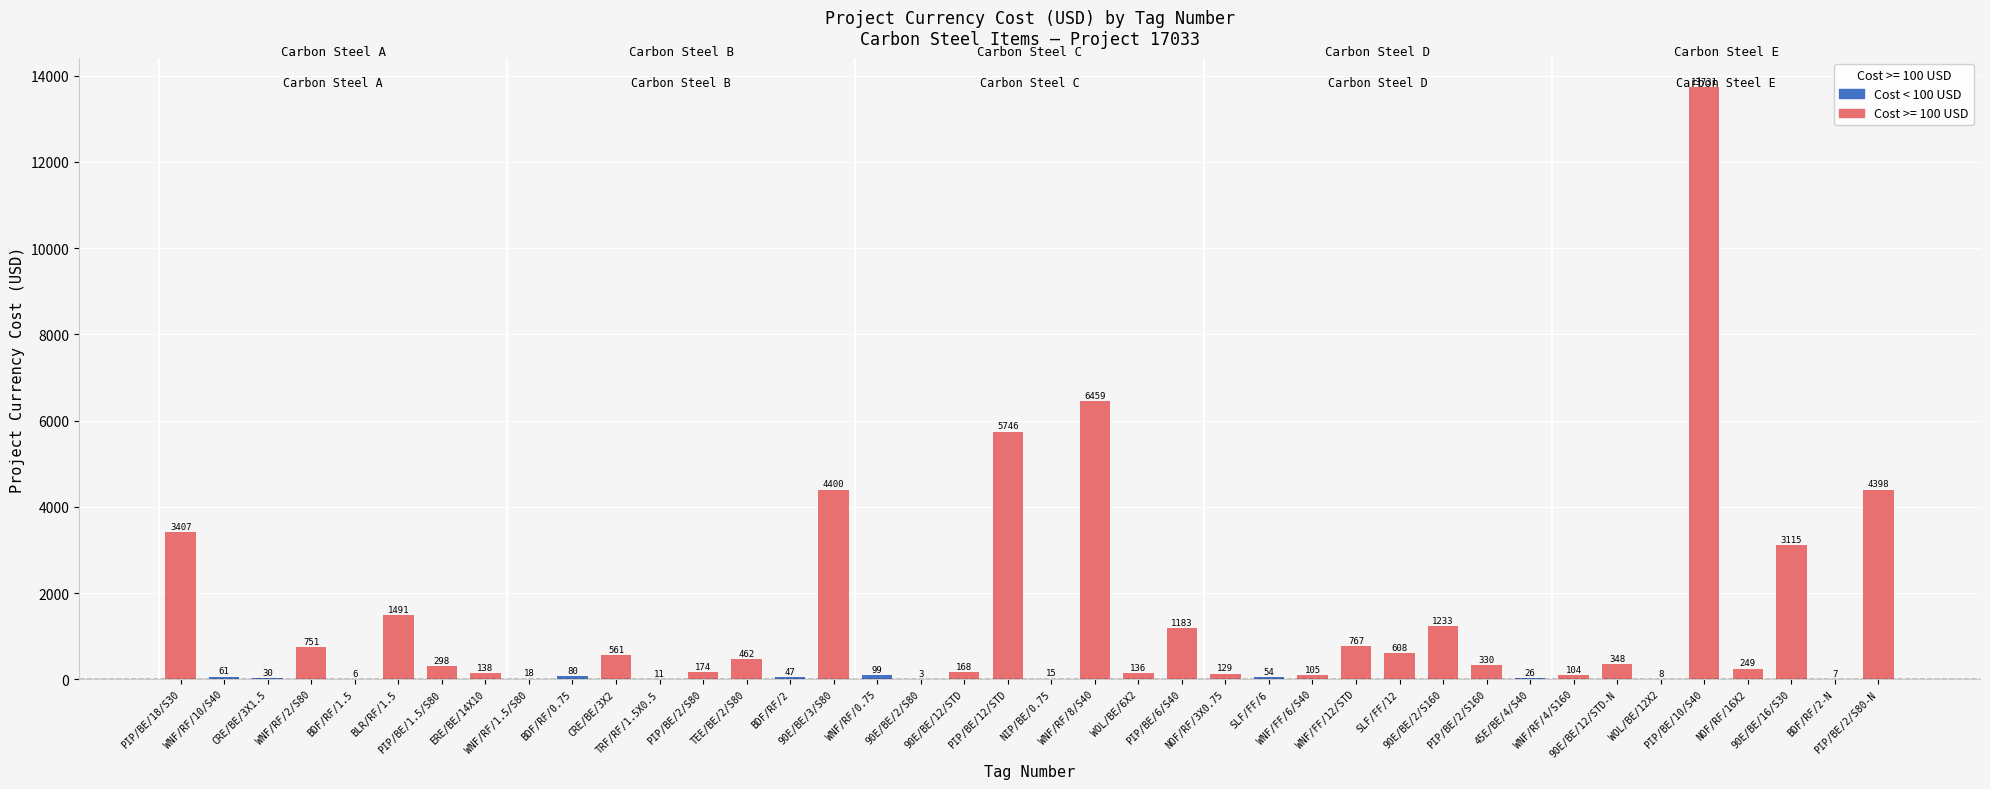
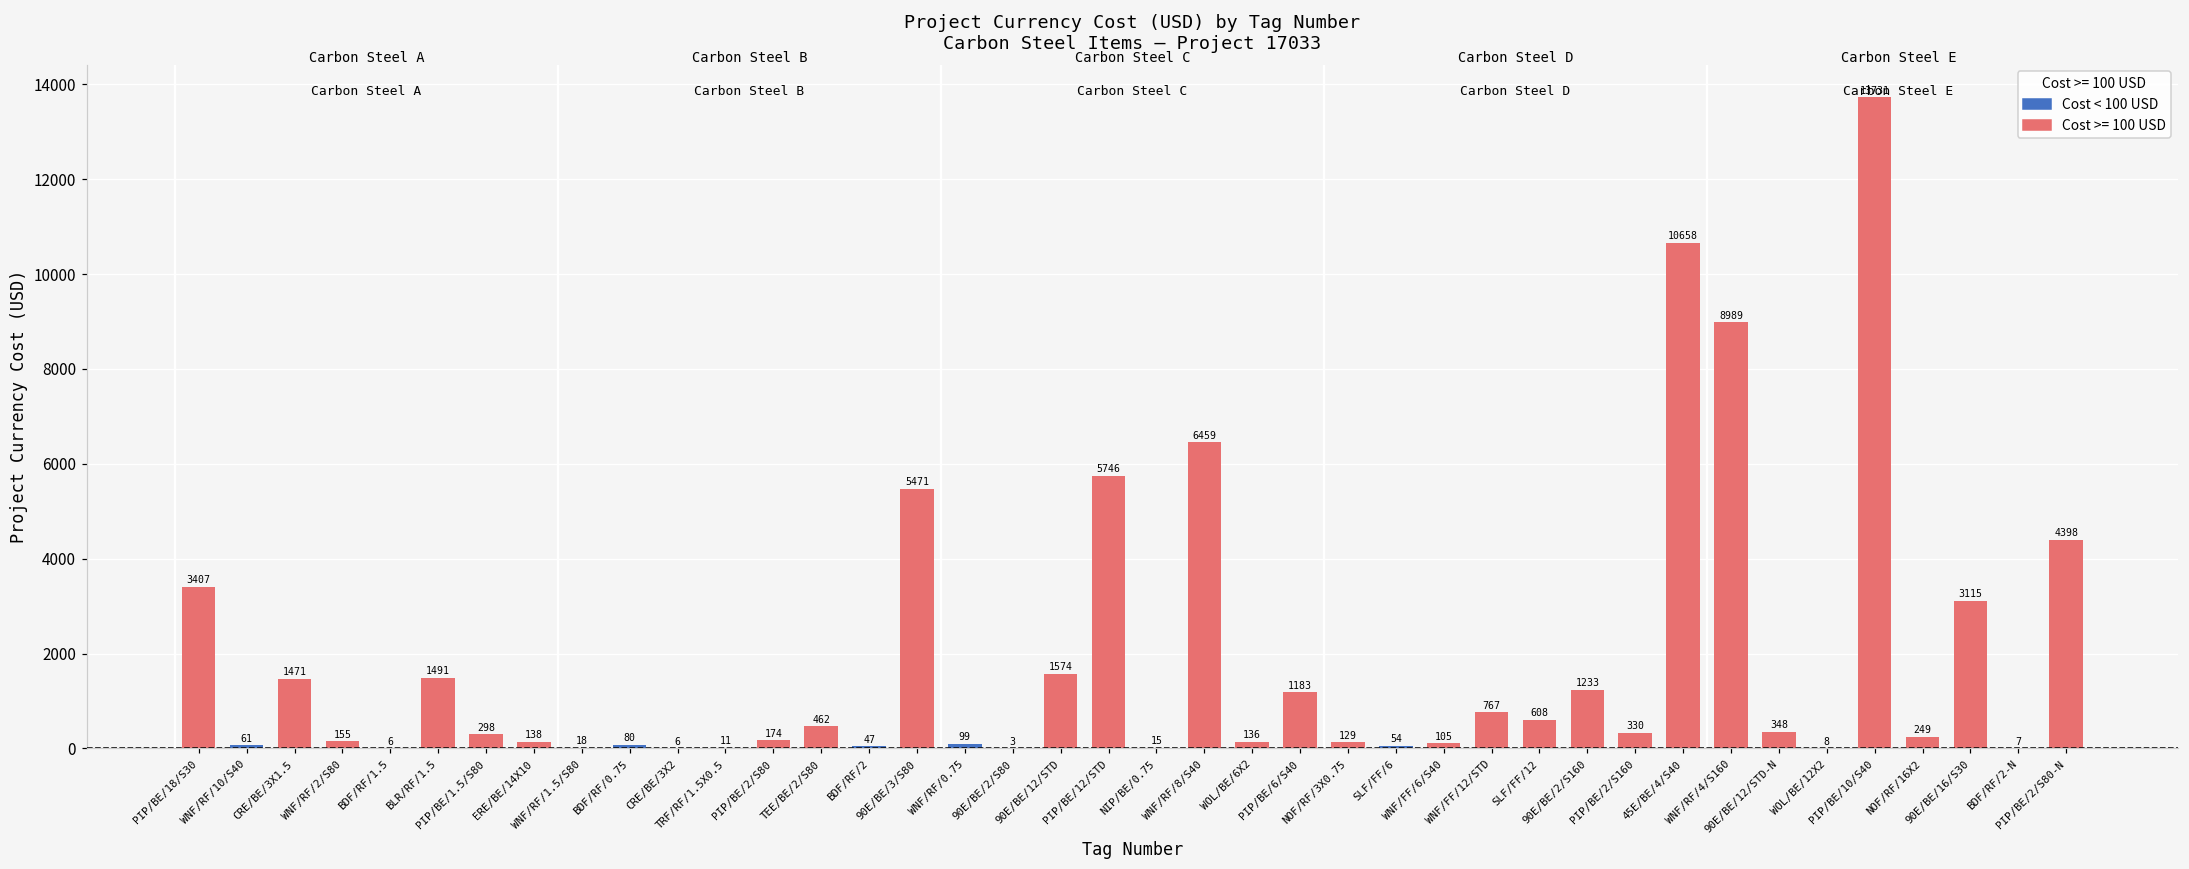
  {
    "PIP/BE/18/S30": 3407,
    "WNF/RF/10/S40": 61,
-   "CRE/BE/3X1.5": 30,
-   "WNF/RF/2/S80": 751,
+   "CRE/BE/3X1.5": 1471,
+   "WNF/RF/2/S80": 155,
    "BDF/RF/1.5": 6,
    "BLR/RF/1.5": 1491,
    "PIP/BE/1.5/S80": 298,
    "ERE/BE/14X10": 138,
    "WNF/RF/1.5/S80": 18,
    "BDF/RF/0.75": 80,
-   "CRE/BE/3X2": 561,
+   "CRE/BE/3X2": 6,
    "TRF/RF/1.5X0.5": 11,
    "PIP/BE/2/S80": 174,
    "TEE/BE/2/S80": 462,
    "BDF/RF/2": 47,
-   "90E/BE/3/S80": 4400,
+   "90E/BE/3/S80": 5471,
    "WNF/RF/0.75": 99,
    "90E/BE/2/S80": 3,
-   "90E/BE/12/STD": 168,
+   "90E/BE/12/STD": 1574,
    "PIP/BE/12/STD": 5746,
    "NIP/BE/0.75": 15,
    "WNF/RF/8/S40": 6459,
    "WOL/BE/6X2": 136,
    "PIP/BE/6/S40": 1183,
    "NOF/RF/3X0.75": 129,
    "SLF/FF/6": 54,
    "WNF/FF/6/S40": 105,
    "WNF/FF/12/STD": 767,
    "SLF/FF/12": 608,
    "90E/BE/2/S160": 1233,
    "PIP/BE/2/S160": 330,
-   "45E/BE/4/S40": 26,
-   "WNF/RF/4/S160": 104,
+   "45E/BE/4/S40": 10658,
+   "WNF/RF/4/S160": 8989,
    "90E/BE/12/STD-N": 348,
    "WOL/BE/12X2": 8,
    "NOF/RF/16X2": 249,
    "90E/BE/16/S30": 3115,
    "BDF/RF/2-N": 7,
    "PIP/BE/2/S80-N": 4398
  }
